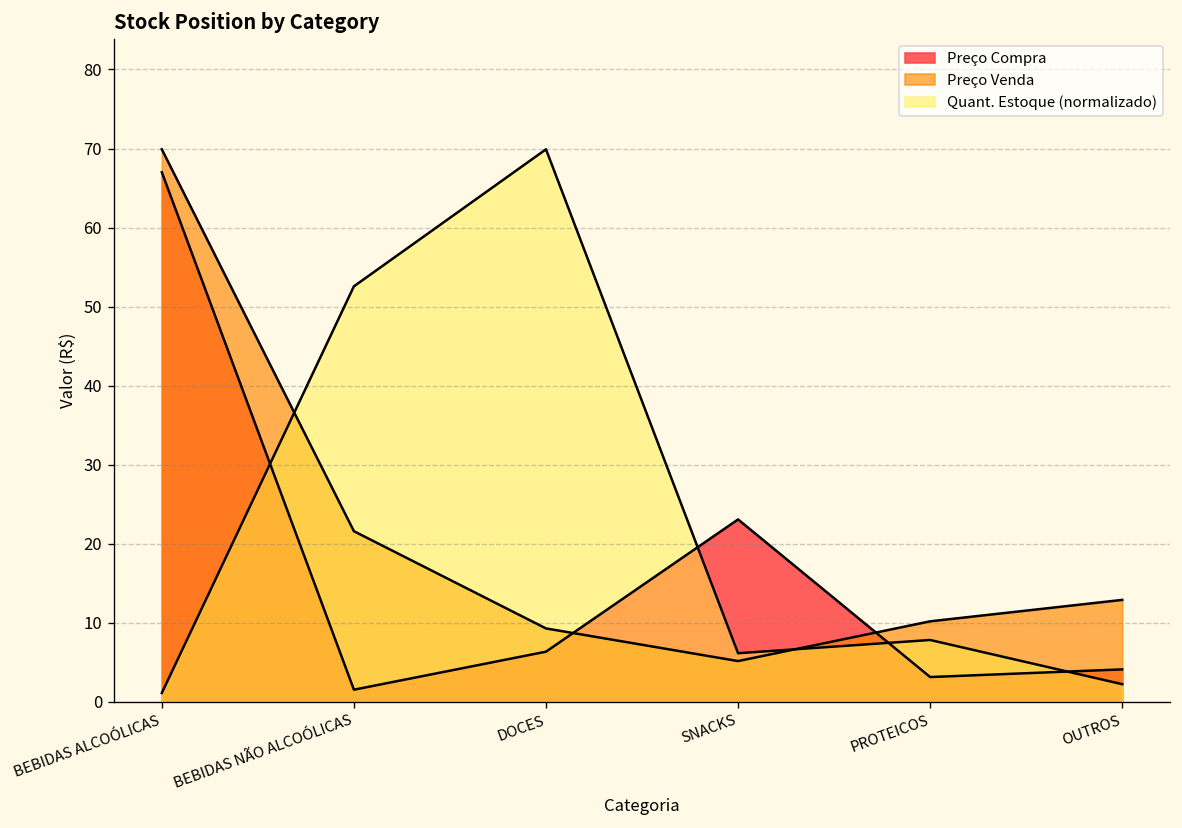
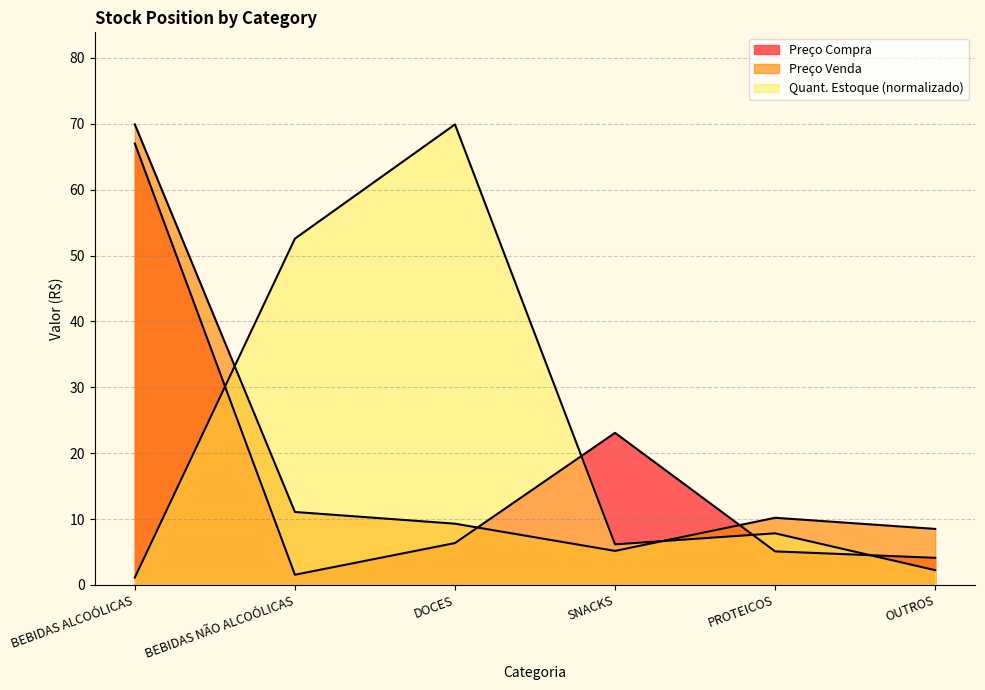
  {
    "Preço Compra": {
      "BEBIDAS ALCOÓLICAS": 67,
      "BEBIDAS NÃO ALCOÓLICAS": 2,
      "DOCES": 6,
      "SNACKS": 23,
-     "PROTEICOS": 3,
+     "PROTEICOS": 5,
      "OUTROS": 4
    },
    "Preço Venda": {
      "BEBIDAS ALCOÓLICAS": 70,
-     "BEBIDAS NÃO ALCOÓLICAS": 22,
+     "BEBIDAS NÃO ALCOÓLICAS": 11,
      "DOCES": 9,
      "SNACKS": 5,
      "PROTEICOS": 10,
-     "OUTROS": 13
+     "OUTROS": 9
    },
    "Quant. Estoque (normalizado)": {
      "BEBIDAS ALCOÓLICAS": 1,
      "BEBIDAS NÃO ALCOÓLICAS": 53,
      "DOCES": 70,
      "SNACKS": 6,
      "PROTEICOS": 8,
      "OUTROS": 2
    }
  }
